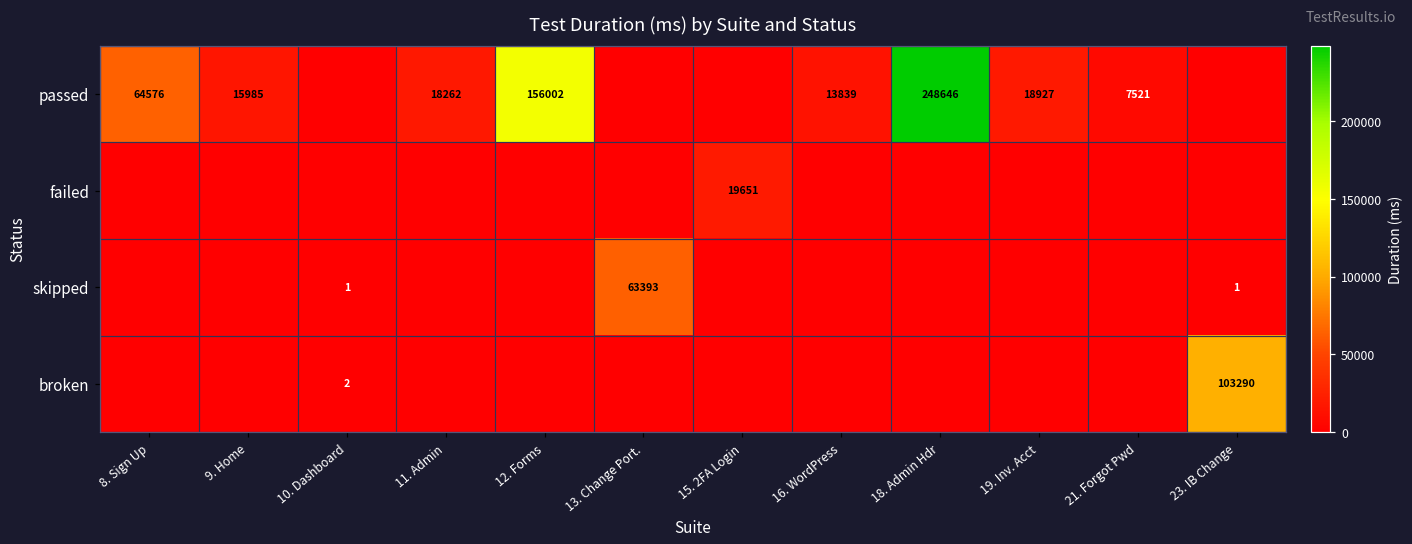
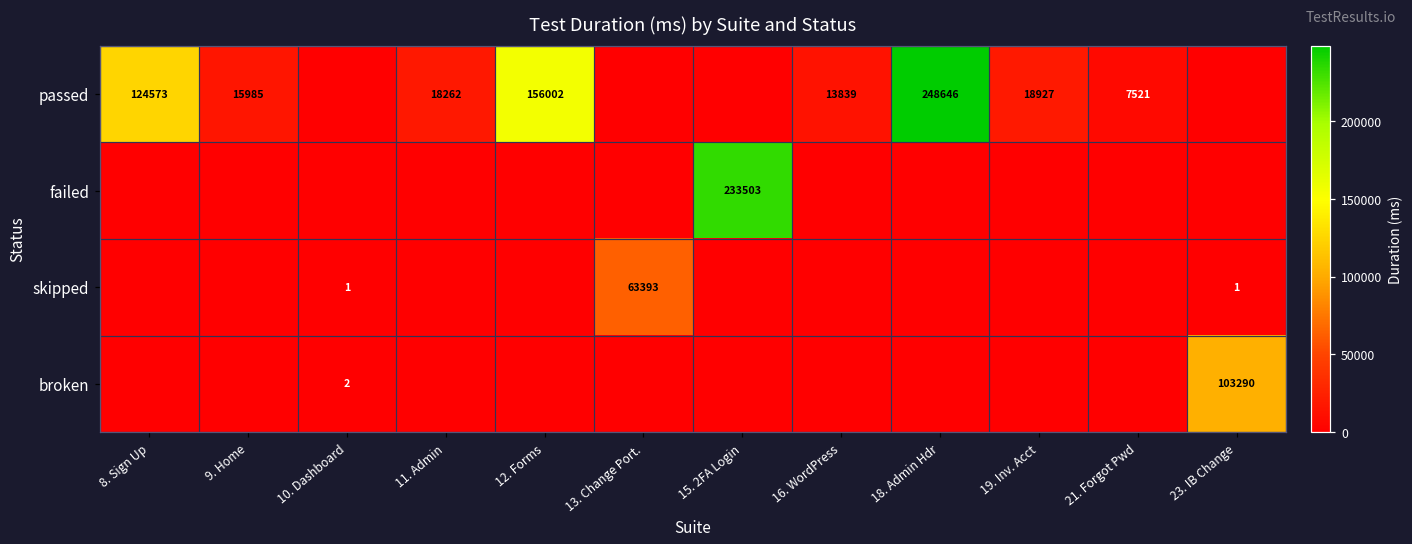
  {
    "passed": {
-     "8. Sign Up": 64576,
+     "8. Sign Up": 124573,
      "9. Home": 15985,
      "11. Admin": 18262,
      "12. Forms": 156002,
      "16. WordPress": 13839,
      "18. Admin Hdr": 248646,
      "19. Inv. Acct": 18927,
      "21. Forgot Pwd": 7521
    },
    "failed": {
-     "15. 2FA Login": 19651
+     "15. 2FA Login": 233503
    },
    "skipped": {
      "10. Dashboard": 1,
      "13. Change Port.": 63393,
      "23. IB Change": 1
    },
    "broken": {
      "10. Dashboard": 2,
      "23. IB Change": 103290
    }
  }
